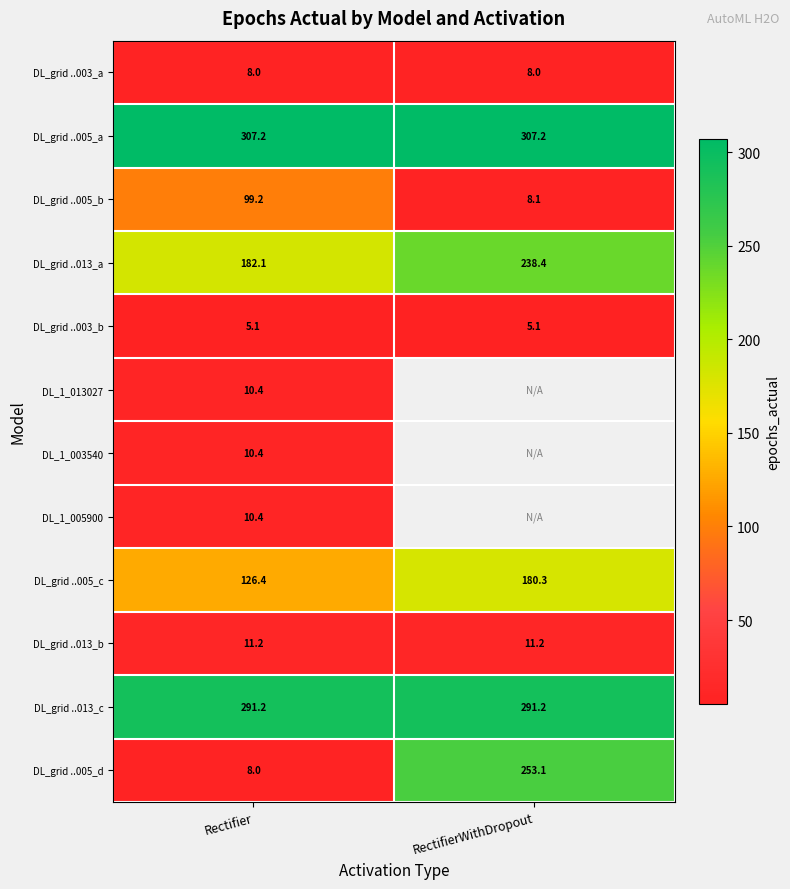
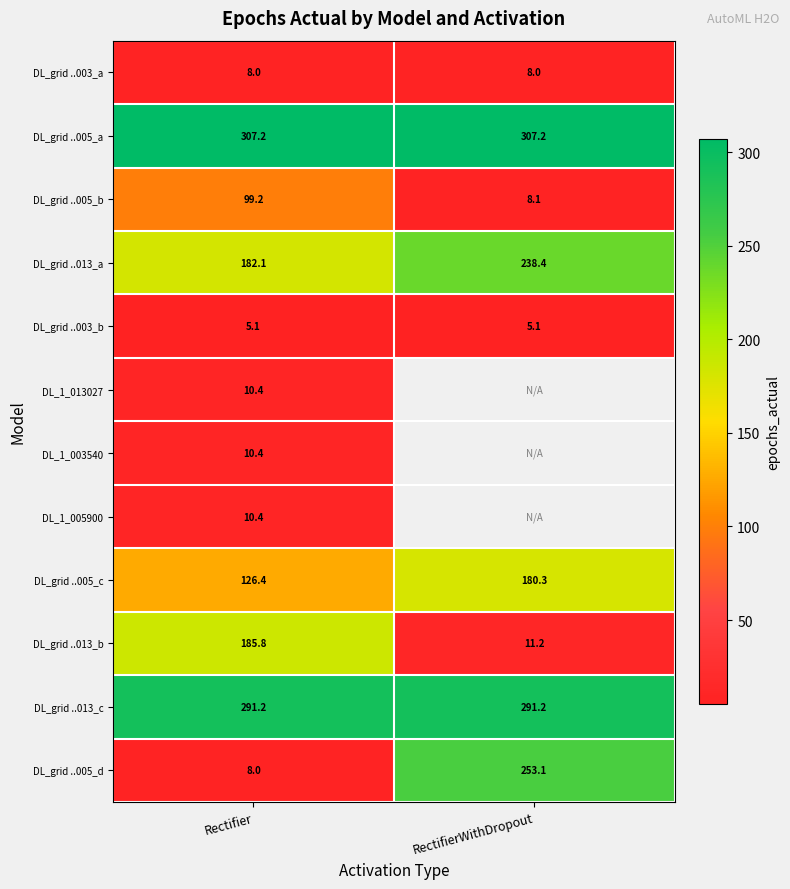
  {
    "DL_grid ..003_a": {
      "Rectifier": 8.0,
      "RectifierWithDropout": 8.0
    },
    "DL_grid ..005_a": {
      "Rectifier": 307.2,
      "RectifierWithDropout": 307.2
    },
    "DL_grid ..005_b": {
      "Rectifier": 99.2,
      "RectifierWithDropout": 8.1
    },
    "DL_grid ..013_a": {
      "Rectifier": 182.1,
      "RectifierWithDropout": 238.4
    },
    "DL_grid ..003_b": {
      "Rectifier": 5.1,
      "RectifierWithDropout": 5.1
    },
    "DL_1_013027": {
      "Rectifier": 10.4
    },
    "DL_1_003540": {
      "Rectifier": 10.4
    },
    "DL_1_005900": {
      "Rectifier": 10.4
    },
    "DL_grid ..005_c": {
      "Rectifier": 126.4,
      "RectifierWithDropout": 180.3
    },
    "DL_grid ..013_b": {
-     "Rectifier": 11.2,
+     "Rectifier": 185.8,
      "RectifierWithDropout": 11.2
    },
    "DL_grid ..013_c": {
      "Rectifier": 291.2,
      "RectifierWithDropout": 291.2
    },
    "DL_grid ..005_d": {
      "Rectifier": 8.0,
      "RectifierWithDropout": 253.1
    }
  }
